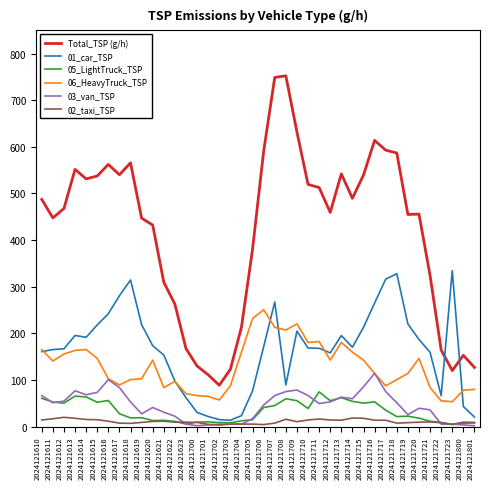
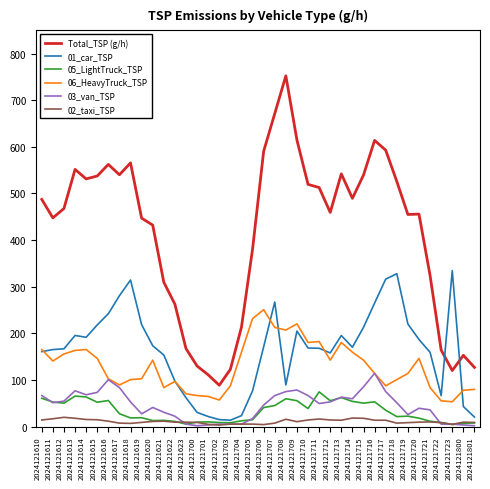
  {
    "Total_TSP (g/h)": {
      "2024121610": 490,
      "2024121611": 450,
      "2024121612": 470,
      "2024121613": 550,
      "2024121614": 530,
      "2024121615": 540,
      "2024121616": 560,
      "2024121617": 540,
      "2024121618": 570,
      "2024121619": 450,
      "2024121620": 430,
      "2024121621": 310,
      "2024121622": 260,
      "2024121623": 170,
      "2024121700": 130,
      "2024121701": 110,
      "2024121702": 90,
      "2024121703": 120,
      "2024121704": 210,
      "2024121705": 380,
      "2024121706": 590,
-     "2024121707": 750,
+     "2024121707": 670,
      "2024121708": 750,
-     "2024121709": 630,
+     "2024121709": 610,
      "2024121710": 520,
      "2024121711": 510,
      "2024121712": 460,
      "2024121713": 540,
      "2024121714": 490,
      "2024121715": 540,
      "2024121716": 610,
      "2024121717": 590,
-     "2024121718": 590,
+     "2024121718": 530,
      "2024121719": 450,
      "2024121720": 460,
      "2024121721": 320,
      "2024121722": 160,
      "2024121723": 120,
      "2024121800": 150,
      "2024121801": 130
    },
    "01_car_TSP": {
      "2024121611": 170,
      "2024121612": 170,
      "2024121613": 200,
      "2024121614": 190,
      "2024121615": 220,
      "2024121616": 240,
      "2024121617": 280,
      "2024121618": 310,
      "2024121619": 220,
      "2024121620": 170,
      "2024121621": 150,
      "2024121623": 60,
      "2024121700": 30,
      "2024121701": 20,
      "2024121702": 10,
      "2024121703": 10,
      "2024121704": 20,
      "2024121705": 80,
      "2024121706": 170,
      "2024121707": 270,
      "2024121708": 90,
      "2024121709": 200,
      "2024121710": 170,
      "2024121711": 170,
      "2024121712": 160,
      "2024121713": 200,
      "2024121714": 170,
      "2024121715": 210,
      "2024121716": 260,
      "2024121717": 320,
      "2024121718": 330,
      "2024121719": 220,
      "2024121720": 190,
      "2024121721": 160,
      "2024121722": 70,
      "2024121723": 330,
      "2024121800": 40,
      "2024121801": 20
    },
    "05_LightTruck_TSP": {
      "2024121610": 60,
      "2024121613": 70,
      "2024121615": 50,
      "2024121616": 60,
      "2024121617": 30,
      "2024121618": 20,
      "2024121619": 20,
      "2024121704": 10,
      "2024121707": 40,
      "2024121708": 60,
      "2024121709": 60,
      "2024121710": 40,
      "2024121711": 70,
      "2024121714": 50,
      "2024121715": 50,
      "2024121716": 50,
      "2024121717": 40,
      "2024121718": 20,
      "2024121720": 20
    },
    "06_HeavyTruck_TSP": {
      "2024121611": 140,
      "2024121612": 160,
      "2024121613": 160,
      "2024121614": 170,
      "2024121615": 150,
      "2024121617": 90,
      "2024121618": 100,
      "2024121619": 100,
      "2024121620": 140,
      "2024121621": 80,
      "2024121623": 70,
      "2024121700": 70,
      "2024121701": 60,
      "2024121702": 60,
      "2024121703": 90,
      "2024121704": 160,
      "2024121705": 230,
      "2024121706": 250,
      "2024121707": 210,
      "2024121708": 210,
      "2024121709": 220,
      "2024121710": 180,
      "2024121711": 180,
      "2024121712": 140,
      "2024121713": 180,
      "2024121714": 160,
      "2024121715": 140,
      "2024121717": 90,
      "2024121718": 100,
      "2024121719": 110,
      "2024121720": 150,
      "2024121721": 80,
      "2024121722": 60,
      "2024121723": 50,
      "2024121800": 80,
      "2024121801": 80
    },
    "03_van_TSP": {
      "2024121610": 70,
      "2024121613": 80,
      "2024121615": 70,
      "2024121617": 80,
      "2024121618": 50,
      "2024121619": 30,
      "2024121620": 40,
      "2024121621": 30,
      "2024121622": 20,
      "2024121700": 0,
      "2024121707": 70,
      "2024121708": 70,
      "2024121709": 80,
      "2024121710": 70,
      "2024121711": 50,
      "2024121714": 60,
      "2024121715": 90,
      "2024121717": 70,
      "2024121718": 50,
      "2024121720": 40,
      "2024121721": 40,
      "2024121801": 0
    },
    "02_taxi_TSP": {
      "2024121610": 10,
      "2024121611": 20,
      "2024121612": 20,
      "2024121613": 20,
      "2024121614": 20,
      "2024121615": 10,
      "2024121616": 10,
      "2024121617": 10,
      "2024121618": 10,
      "2024121619": 10,
      "2024121705": 10,
      "2024121706": 0,
      "2024121707": 10,
      "2024121708": 20,
      "2024121709": 10,
      "2024121710": 10,
      "2024121711": 20,
      "2024121712": 10,
      "2024121713": 10,
      "2024121714": 20,
      "2024121715": 20,
      "2024121716": 10,
      "2024121717": 10,
      "2024121718": 10,
      "2024121719": 10,
      "2024121720": 10
    }
  }
